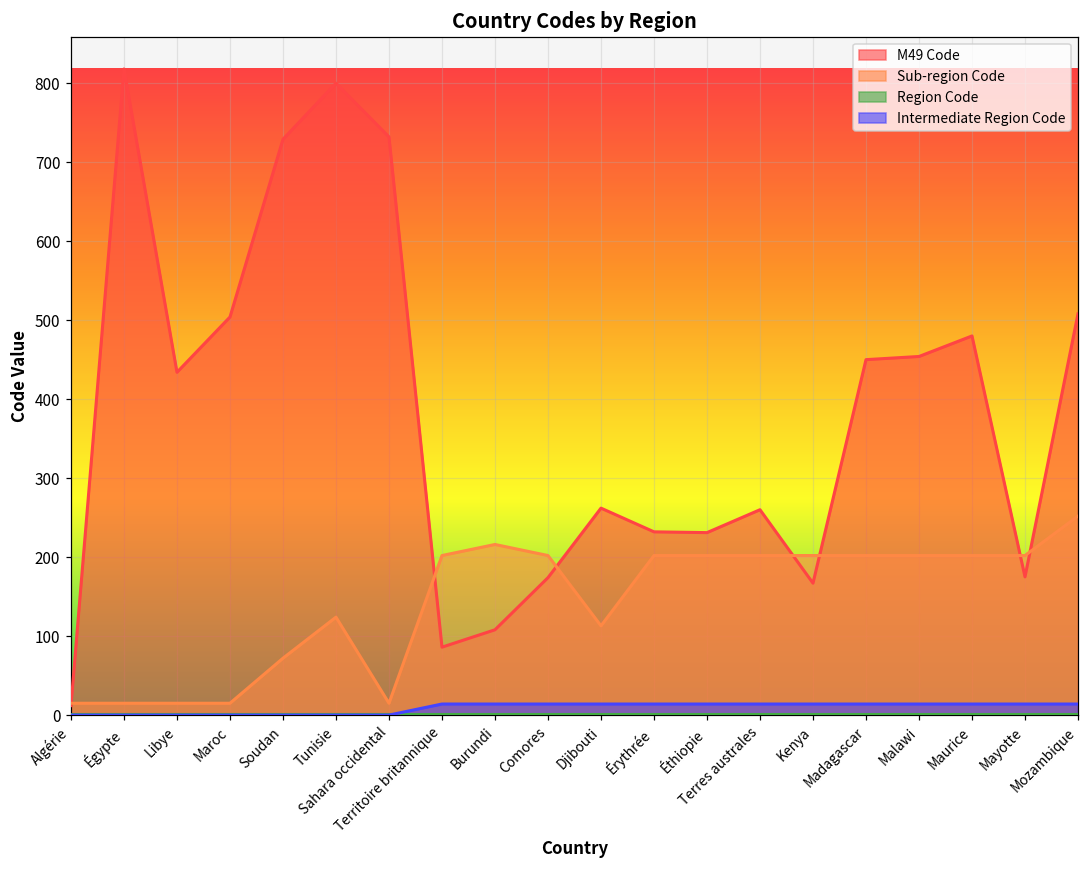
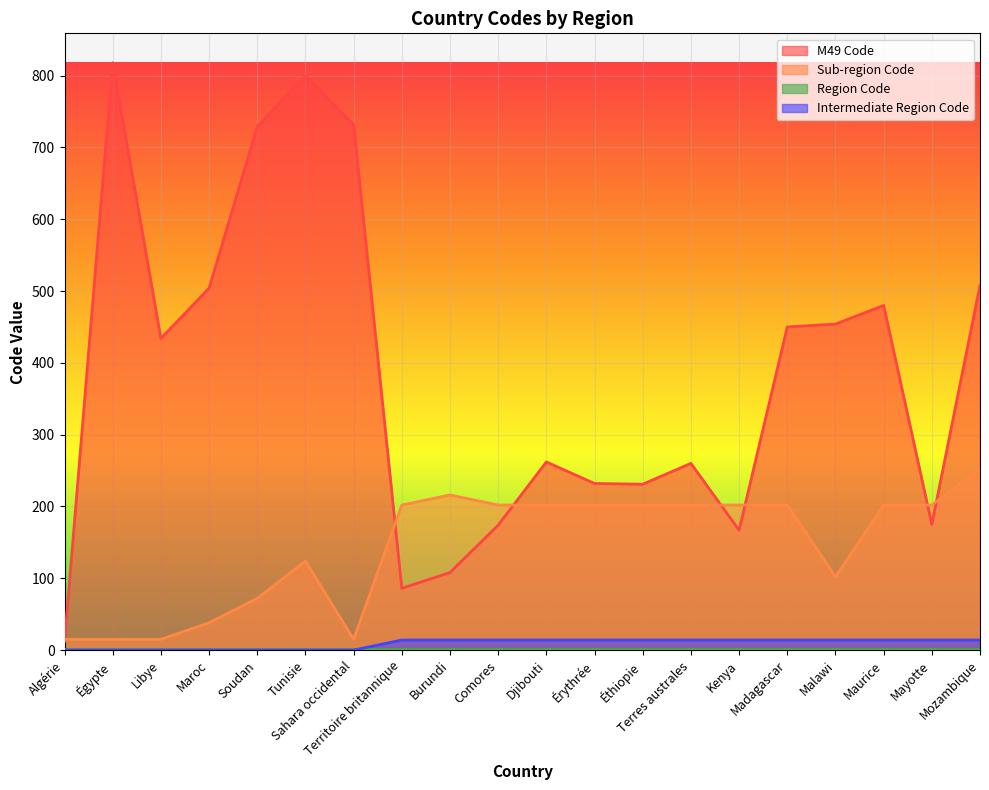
  {
    "M49 Code": {
      "Égypte": 820,
      "Libye": 430,
      "Maroc": 500,
      "Soudan": 730,
      "Tunisie": 800,
      "Sahara occidental": 730,
      "Territoire britannique": 90,
      "Burundi": 110,
      "Comores": 170,
      "Djibouti": 260,
      "Érythrée": 230,
      "Éthiopie": 230,
      "Terres australes": 260,
      "Kenya": 170,
      "Madagascar": 450,
      "Malawi": 450,
      "Maurice": 480,
      "Mayotte": 180,
      "Mozambique": 510
    },
    "Sub-region Code": {
      "Égypte": 20,
      "Libye": 20,
-     "Maroc": 20,
+     "Maroc": 40,
      "Soudan": 70,
      "Tunisie": 120,
      "Sahara occidental": 20,
      "Territoire britannique": 200,
      "Burundi": 220,
      "Comores": 200,
-     "Djibouti": 110,
+     "Djibouti": 200,
      "Érythrée": 200,
      "Éthiopie": 200,
      "Terres australes": 200,
      "Kenya": 200,
      "Madagascar": 200,
-     "Malawi": 200,
+     "Malawi": 100,
      "Maurice": 200,
      "Mayotte": 200,
      "Mozambique": 250
    },
    "Region Code": {
      "Territoire britannique": 0,
      "Burundi": 0,
      "Comores": 0,
      "Djibouti": 0,
      "Érythrée": 0,
      "Éthiopie": 0,
      "Terres australes": 0,
      "Kenya": 0,
      "Madagascar": 0,
      "Malawi": 0,
      "Maurice": 0,
      "Mayotte": 0,
      "Mozambique": 0
    },
    "Intermediate Region Code": {
      "Territoire britannique": 10,
      "Burundi": 10,
      "Comores": 10,
      "Djibouti": 10,
      "Érythrée": 10,
      "Éthiopie": 10,
      "Terres australes": 10,
      "Kenya": 10,
      "Madagascar": 10,
      "Malawi": 10,
      "Maurice": 10,
      "Mayotte": 10,
      "Mozambique": 10
    }
  }
